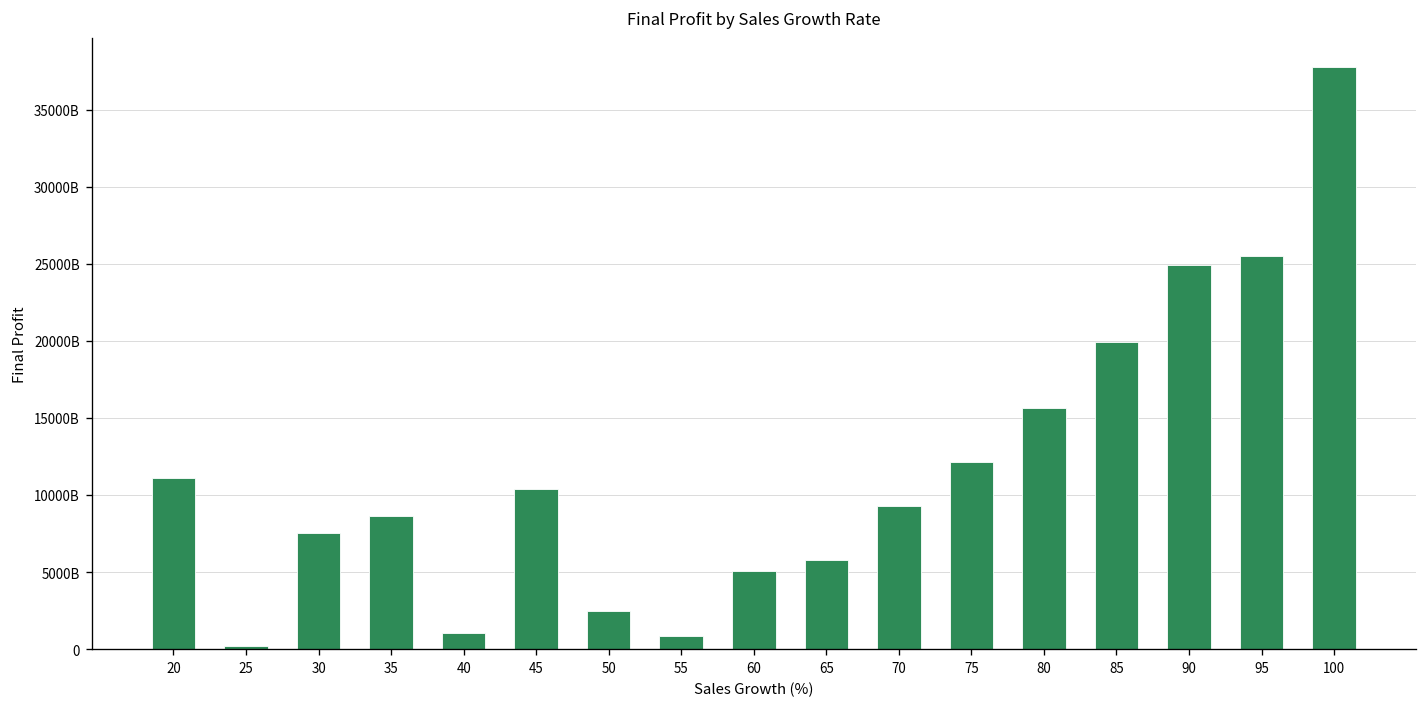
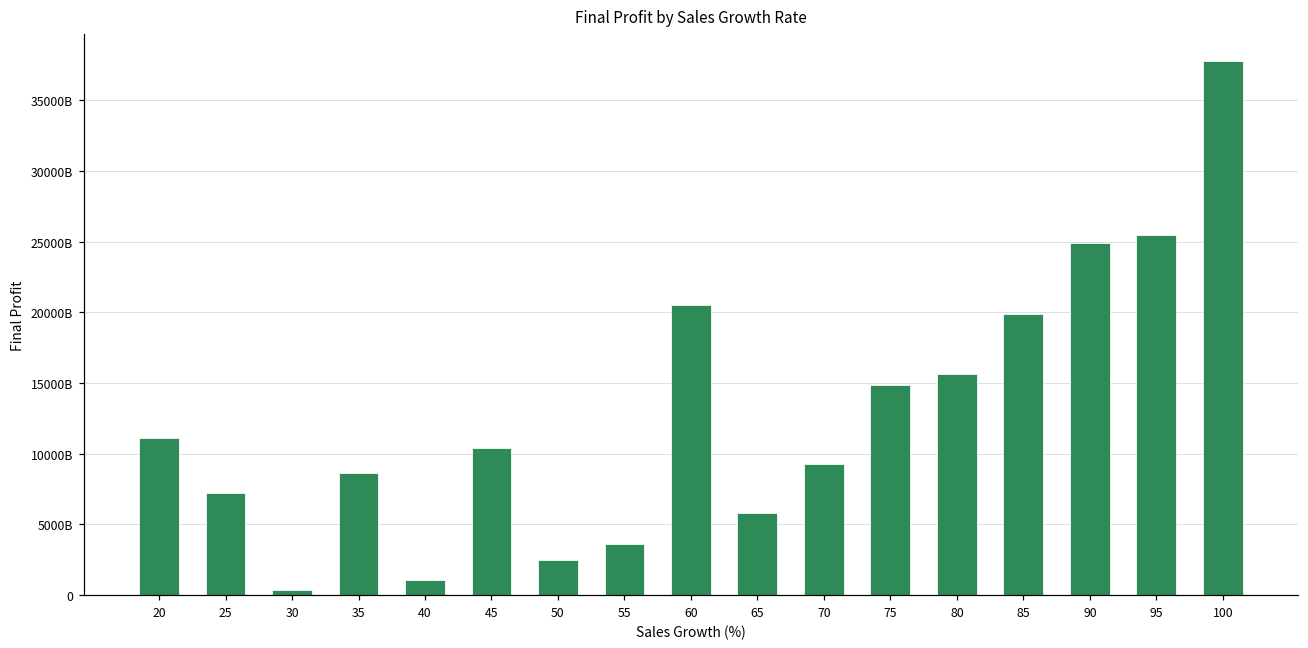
  {
    "20": 11100000000000,
-   "25": 200000000000,
-   "30": 7500000000000,
+   "25": 7200000000000,
+   "30": 300000000000,
    "35": 8600000000000,
    "40": 1000000000000,
    "45": 10400000000000,
    "50": 2500000000000,
-   "55": 800000000000,
-   "60": 5100000000000,
+   "55": 3600000000000,
+   "60": 20500000000000,
    "65": 5800000000000,
    "70": 9300000000000,
-   "75": 12200000000000,
+   "75": 14900000000000,
    "80": 15700000000000,
    "85": 19900000000000,
    "90": 24900000000000,
    "95": 25500000000000,
    "100": 37800000000000
  }
